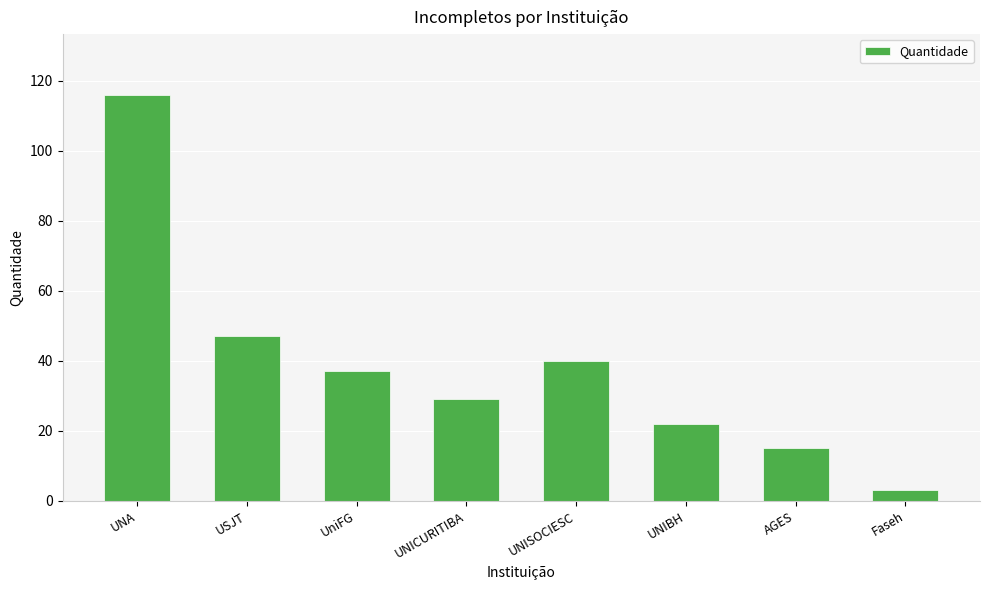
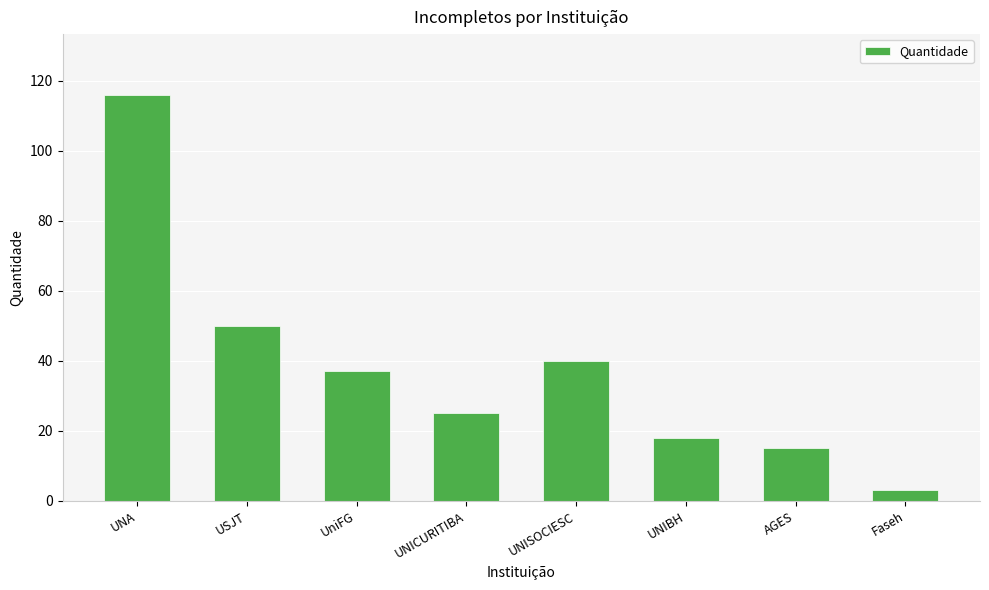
  {
    "UNA": 116,
-   "USJT": 47,
+   "USJT": 50,
    "UniFG": 37,
-   "UNICURITIBA": 29,
+   "UNICURITIBA": 25,
    "UNISOCIESC": 40,
-   "UNIBH": 22,
+   "UNIBH": 18,
    "AGES": 15,
    "Faseh": 3
  }
